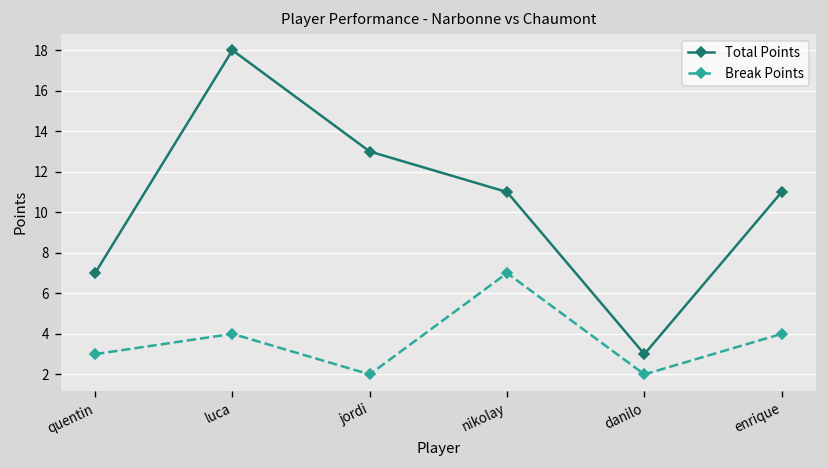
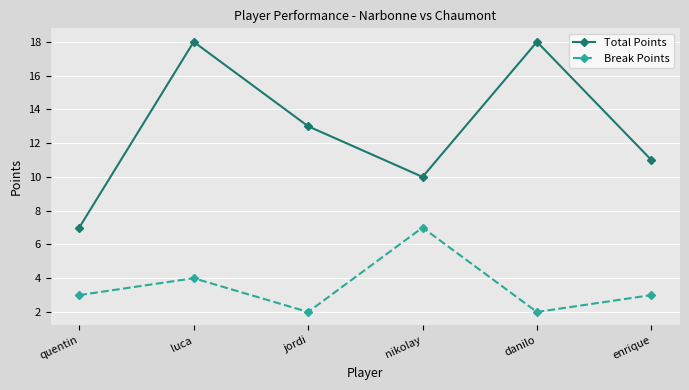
  {
    "Total Points": {
      "quentin": 7,
      "luca": 18,
      "jordi": 13,
-     "nikolay": 11,
-     "danilo": 3,
+     "nikolay": 10,
+     "danilo": 18,
      "enrique": 11
    },
    "Break Points": {
      "quentin": 3,
      "luca": 4,
      "jordi": 2,
      "nikolay": 7,
      "danilo": 2,
-     "enrique": 4
+     "enrique": 3
    }
  }
